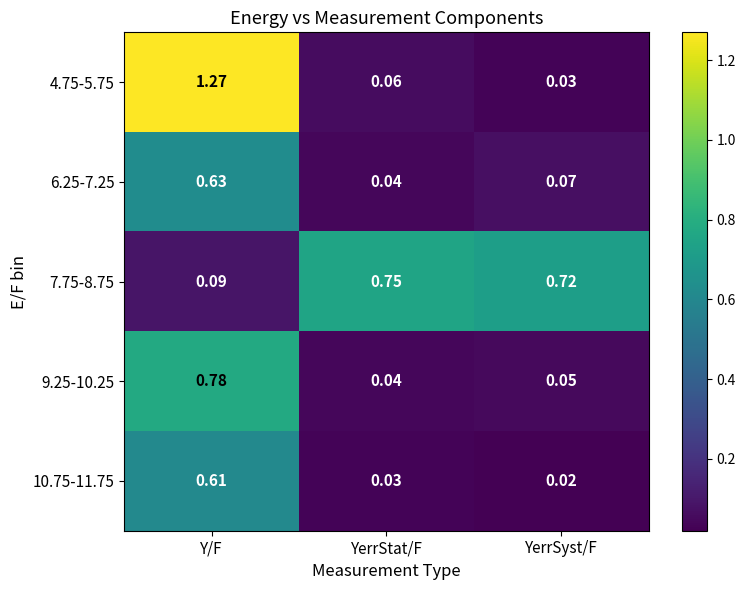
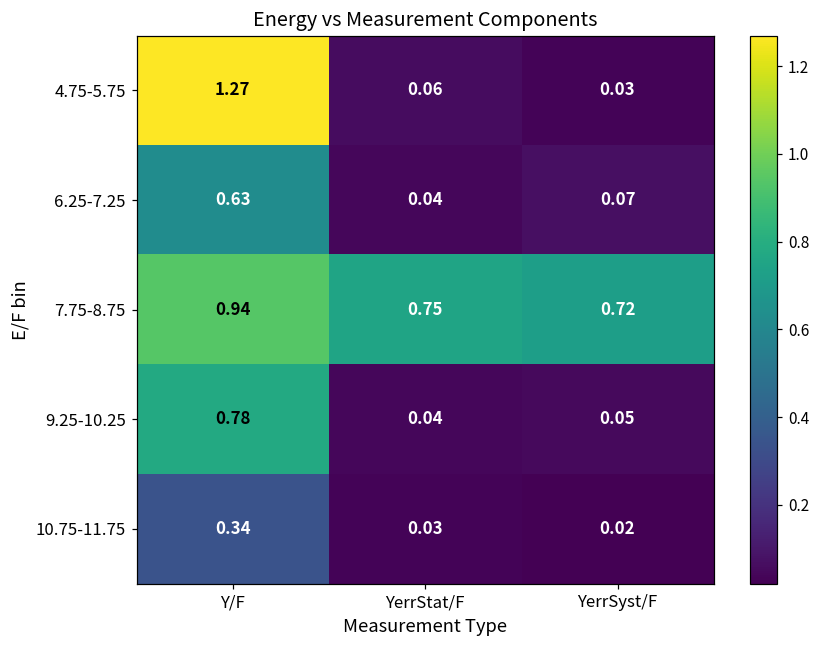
  {
    "4.75-5.75": {
      "Y/F": 1.27,
      "YerrStat/F": 0.06,
      "YerrSyst/F": 0.03
    },
    "6.25-7.25": {
      "Y/F": 0.63,
      "YerrStat/F": 0.04,
      "YerrSyst/F": 0.07
    },
    "7.75-8.75": {
-     "Y/F": 0.09,
+     "Y/F": 0.94,
      "YerrStat/F": 0.75,
      "YerrSyst/F": 0.72
    },
    "9.25-10.25": {
      "Y/F": 0.78,
      "YerrStat/F": 0.04,
      "YerrSyst/F": 0.05
    },
    "10.75-11.75": {
-     "Y/F": 0.61,
+     "Y/F": 0.34,
      "YerrStat/F": 0.03,
      "YerrSyst/F": 0.02
    }
  }
